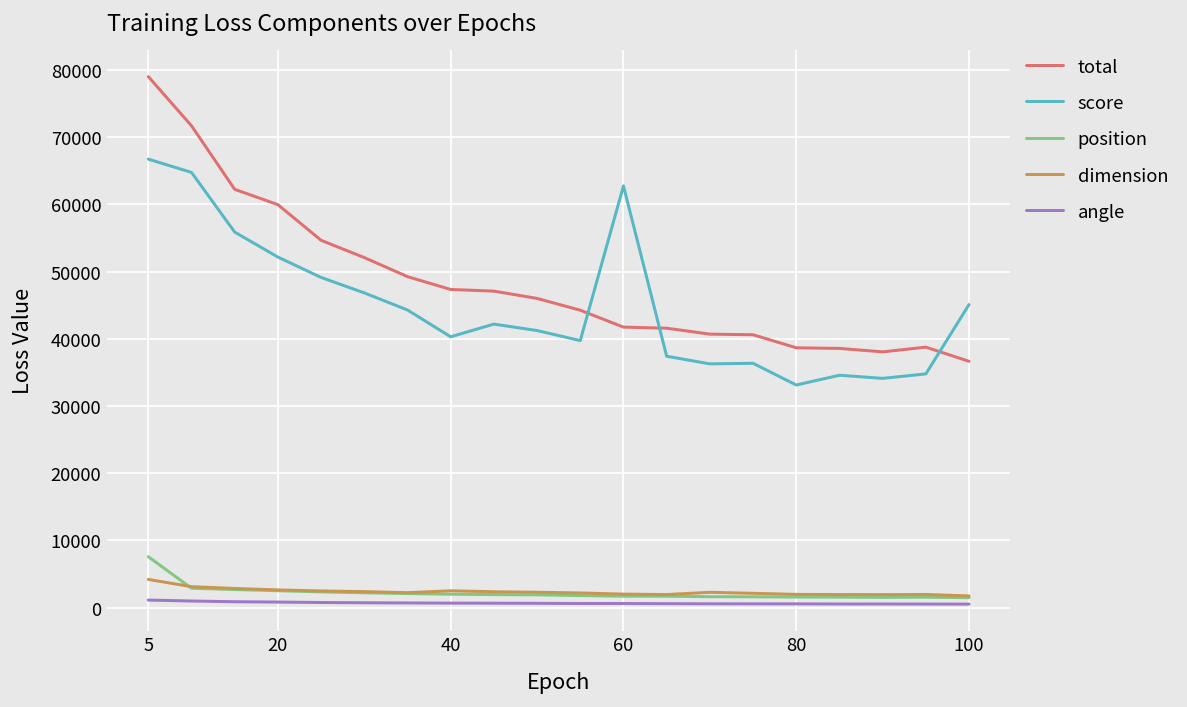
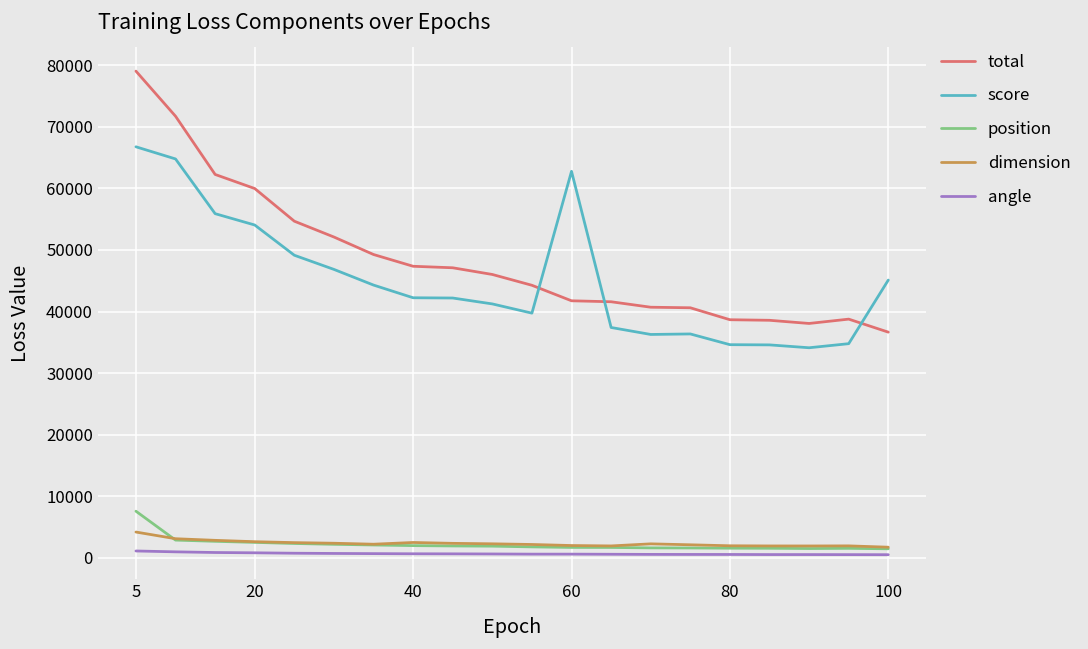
  {
    "score": {
      "5": 67000,
-     "20": 52000,
-     "40": 40000,
+     "20": 54000,
+     "40": 42000,
      "60": 63000,
-     "80": 33000,
+     "80": 35000,
      "100": 45000
    },
    "position": {
      "5": 8000,
      "40": 2000
    },
    "angle": {
      "5": 1000,
      "20": 1000,
      "40": 1000,
      "60": 1000,
      "80": 1000,
      "100": 1000
    }
  }
